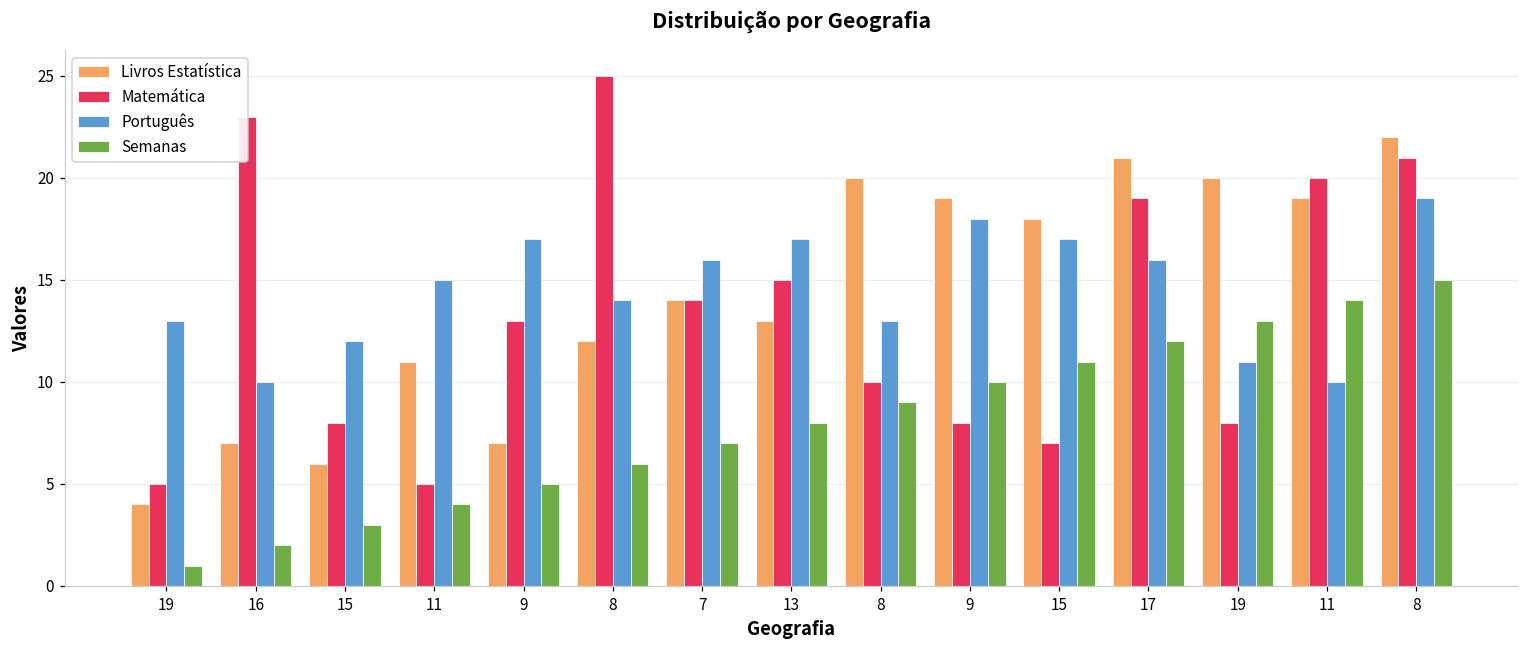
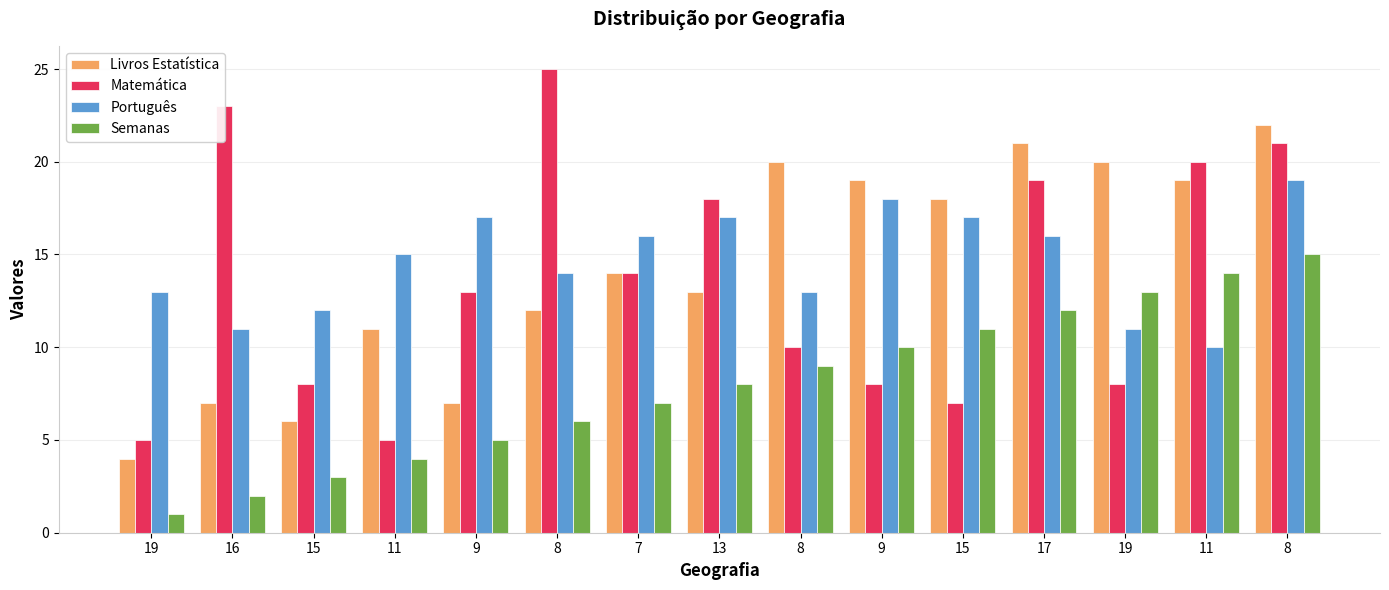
  {
    "Livros Estatística": {
      "16": 7,
      "7": 14,
      "13": 13,
      "17": 21
    },
    "Matemática": {
      "7": 14,
-     "13": 15,
+     "13": 18,
      "17": 19
    },
    "Português": {
-     "16": 10,
+     "16": 11,
      "7": 16,
      "13": 17,
      "17": 16
    },
    "Semanas": {
      "16": 2,
      "7": 7,
      "13": 8,
      "17": 12
    }
  }
